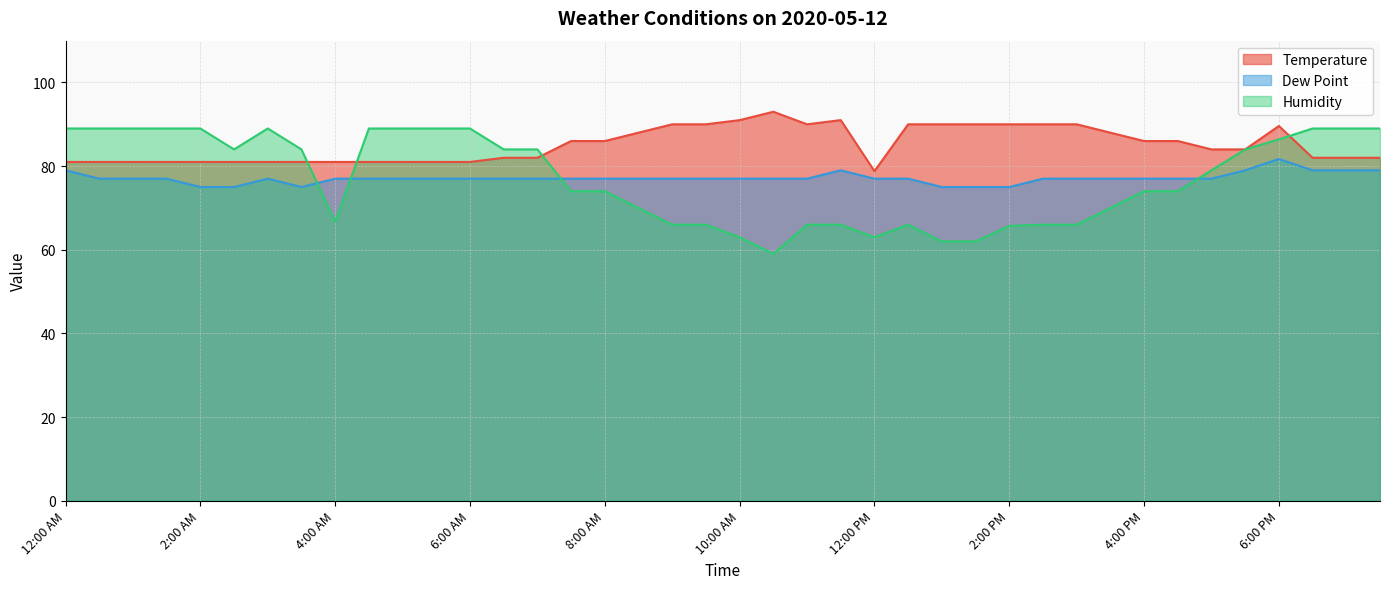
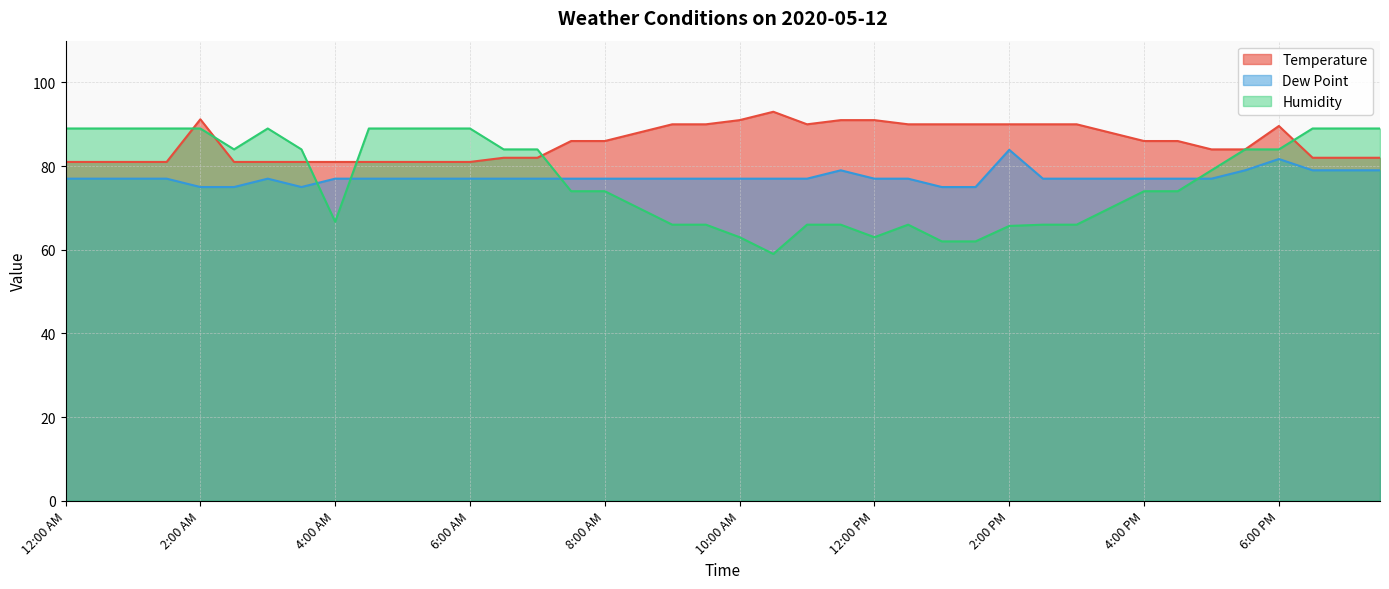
  {
    "Temperature": {
      "12:00 AM": 81,
-     "2:00 AM": 81,
+     "2:00 AM": 91,
      "4:00 AM": 81,
      "6:00 AM": 81,
      "8:00 AM": 86,
      "10:00 AM": 91,
-     "12:00 PM": 79,
+     "12:00 PM": 91,
      "2:00 PM": 90,
      "4:00 PM": 86,
      "6:00 PM": 90
    },
    "Dew Point": {
-     "12:00 AM": 79,
+     "12:00 AM": 77,
      "2:00 AM": 75,
      "4:00 AM": 77,
      "6:00 AM": 77,
      "8:00 AM": 77,
      "10:00 AM": 77,
      "12:00 PM": 77,
-     "2:00 PM": 75,
+     "2:00 PM": 84,
      "4:00 PM": 77,
      "6:00 PM": 82
    },
    "Humidity": {
      "12:00 AM": 89,
      "2:00 AM": 89,
      "4:00 AM": 67,
      "6:00 AM": 89,
      "8:00 AM": 74,
      "10:00 AM": 63,
      "12:00 PM": 63,
      "2:00 PM": 66,
      "4:00 PM": 74,
-     "6:00 PM": 86
+     "6:00 PM": 84
    }
  }
